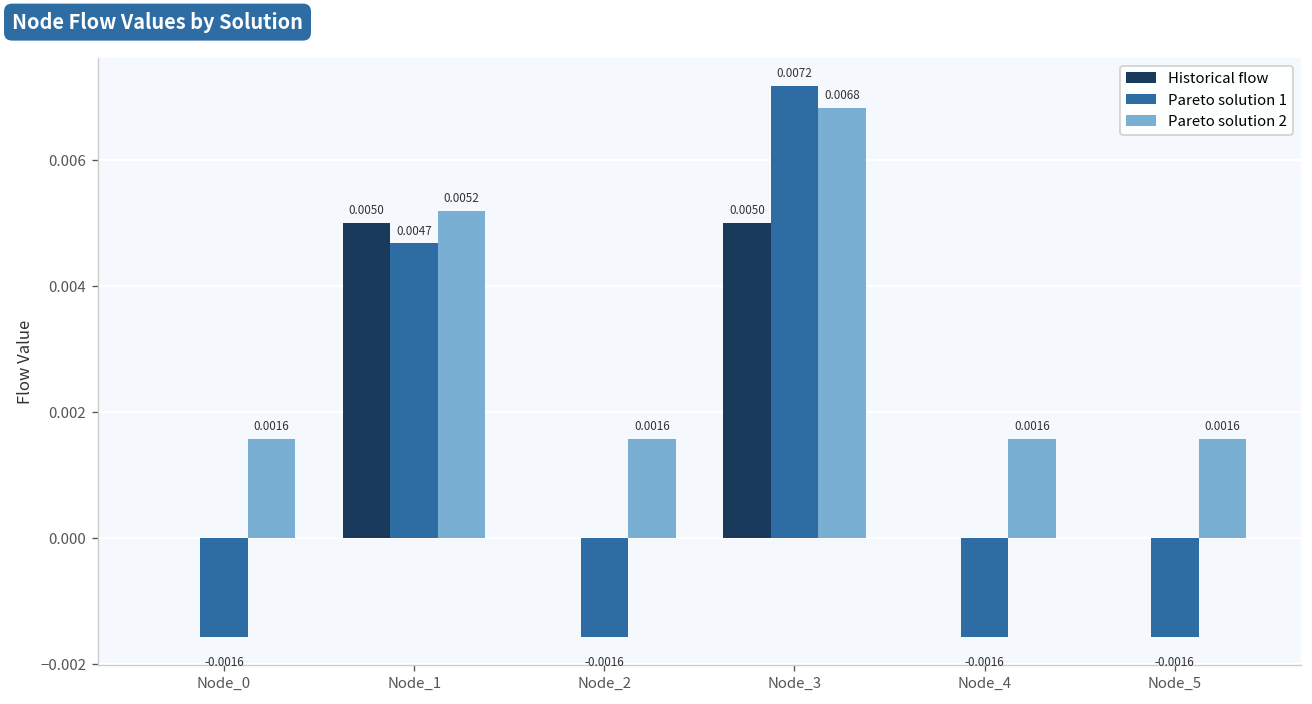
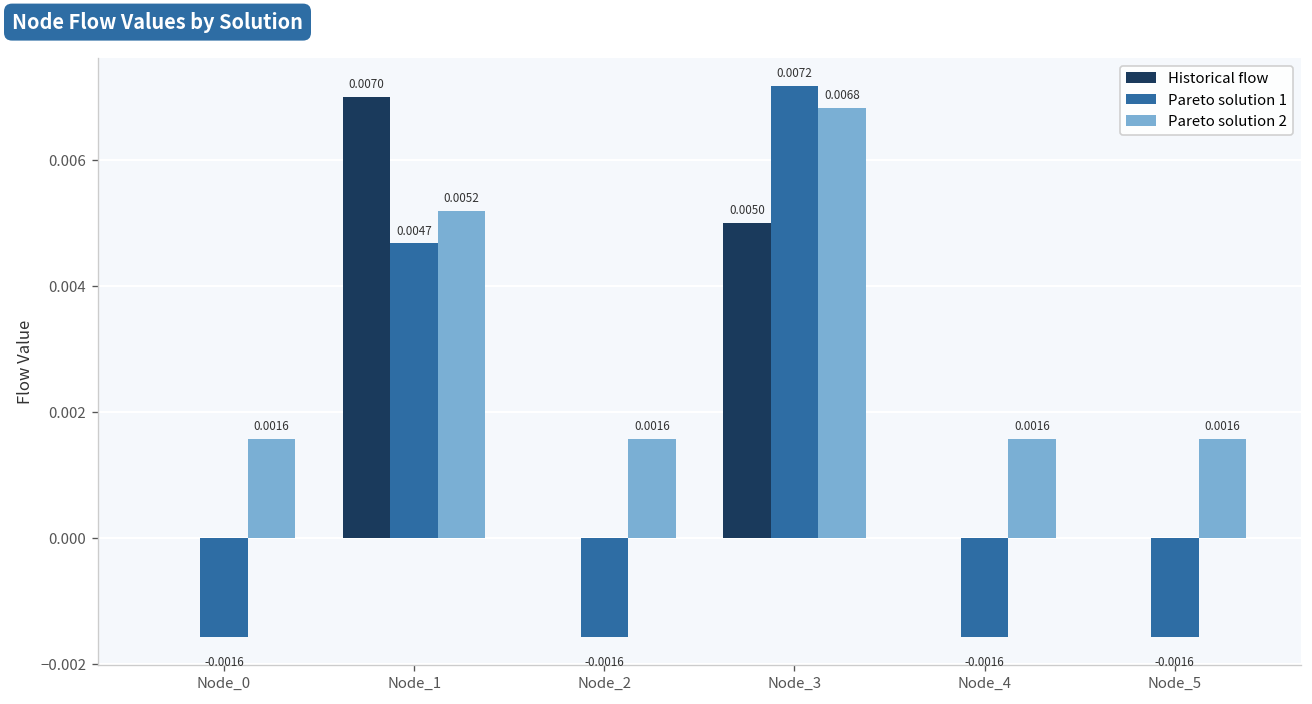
  {
    "Historical flow": {
-     "Node_1": 0.0050,
+     "Node_1": 0.0070,
      "Node_3": 0.0050
    },
    "Pareto solution 1": {
      "Node_0": -0.0016,
      "Node_1": 0.0047,
      "Node_2": -0.0016,
      "Node_3": 0.0072,
      "Node_4": -0.0016,
      "Node_5": -0.0016
    },
    "Pareto solution 2": {
      "Node_0": 0.0016,
      "Node_1": 0.0052,
      "Node_2": 0.0016,
      "Node_3": 0.0068,
      "Node_4": 0.0016,
      "Node_5": 0.0016
    }
  }
